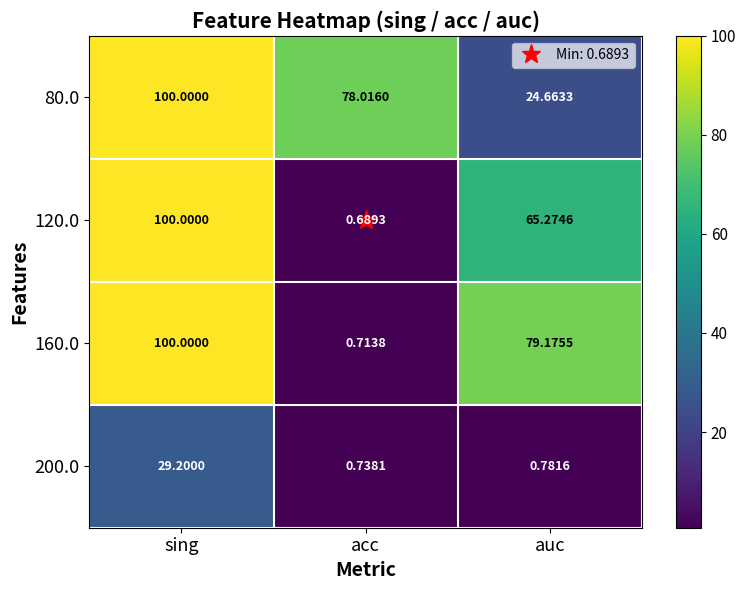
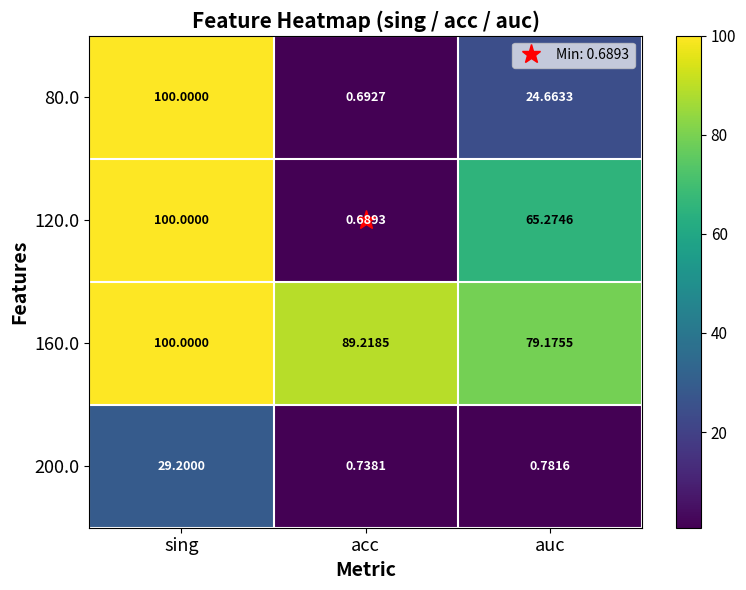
  {
    "80.0": {
      "sing": 100.0000,
-     "acc": 78.0160,
+     "acc": 0.6927,
      "auc": 24.6633
    },
    "120.0": {
      "sing": 100.0000,
      "auc": 65.2746
    },
    "160.0": {
      "sing": 100.0000,
-     "acc": 0.7138,
+     "acc": 89.2185,
      "auc": 79.1755
    },
    "200.0": {
      "sing": 29.2000,
      "acc": 0.7381,
      "auc": 0.7816
    }
  }
